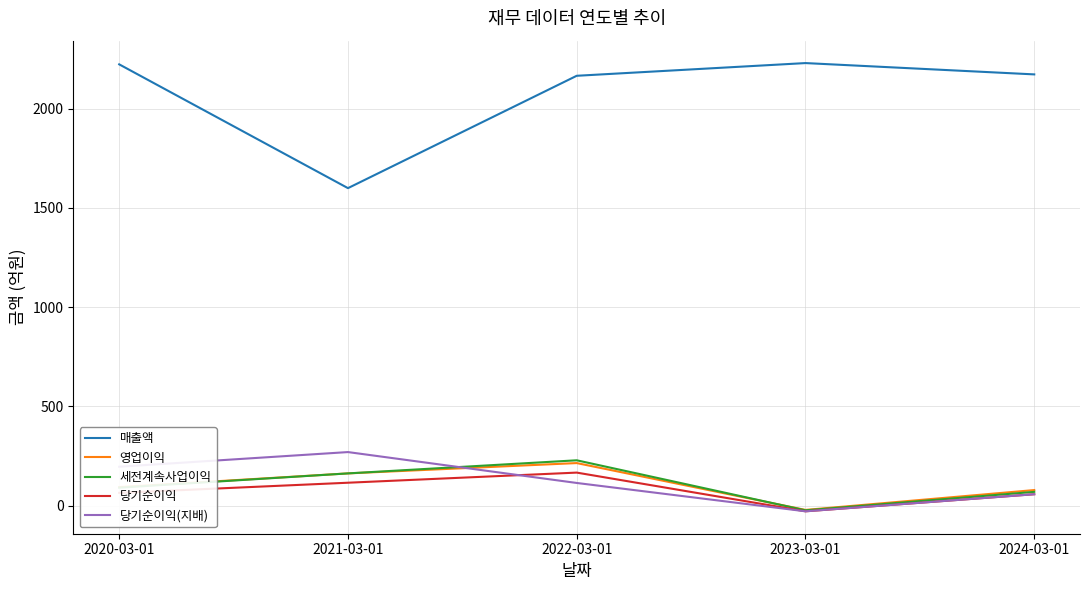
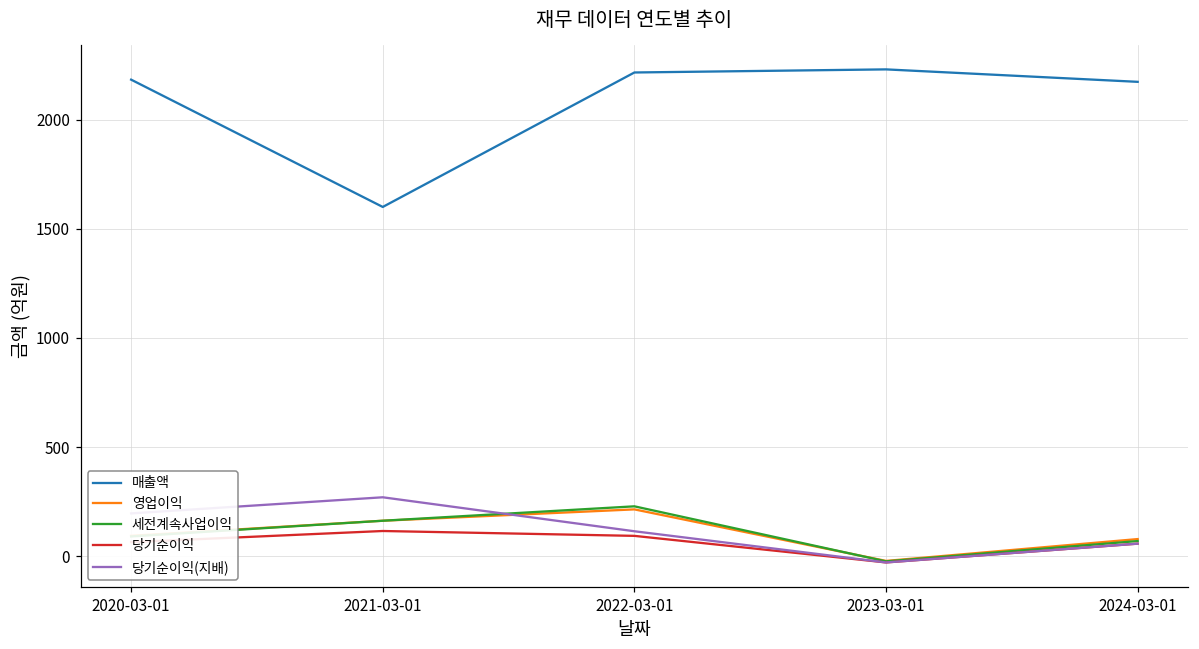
  {
    "매출액": {
-     "2020-03-01": 2220,
+     "2020-03-01": 2180,
      "2021-03-01": 1600,
-     "2022-03-01": 2170,
+     "2022-03-01": 2220,
      "2023-03-01": 2230,
      "2024-03-01": 2170
    },
    "영업이익": {
      "2022-03-01": 220
    },
    "세전계속사업이익": {
      "2022-03-01": 230
    },
    "당기순이익": {
      "2021-03-01": 120,
-     "2022-03-01": 170
+     "2022-03-01": 90
    },
    "당기순이익(지배)": {
      "2021-03-01": 270,
      "2022-03-01": 110
    }
  }
